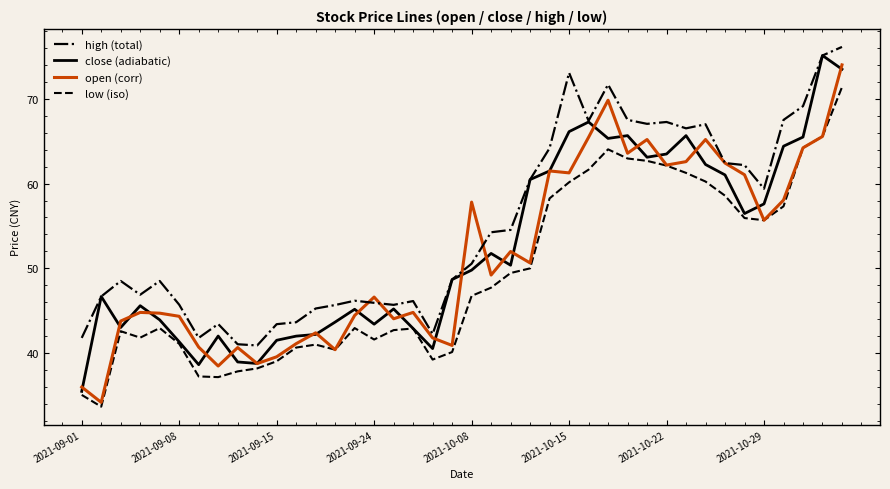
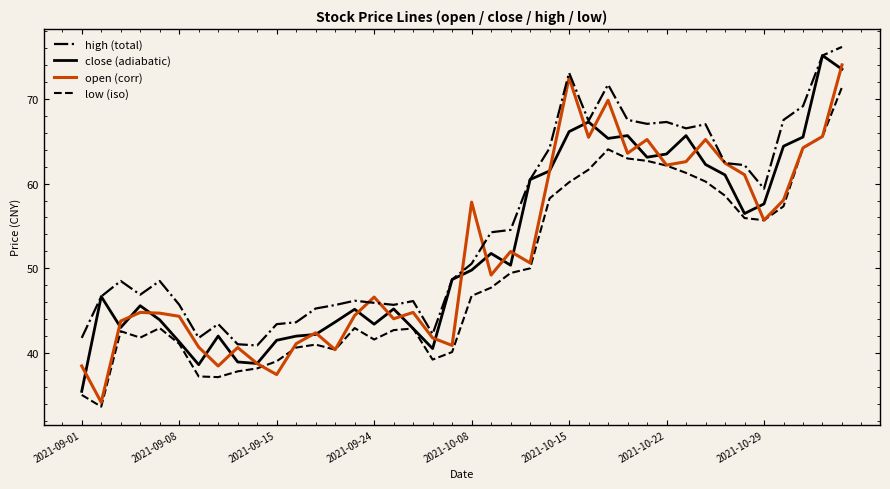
  {
    "open (corr)": {
-     "2021-09-01": 36,
+     "2021-09-01": 38,
      "2021-09-08": 44,
-     "2021-09-15": 40,
+     "2021-09-15": 37,
      "2021-09-24": 47,
      "2021-10-08": 58,
-     "2021-10-15": 61
+     "2021-10-15": 73
    }
  }
